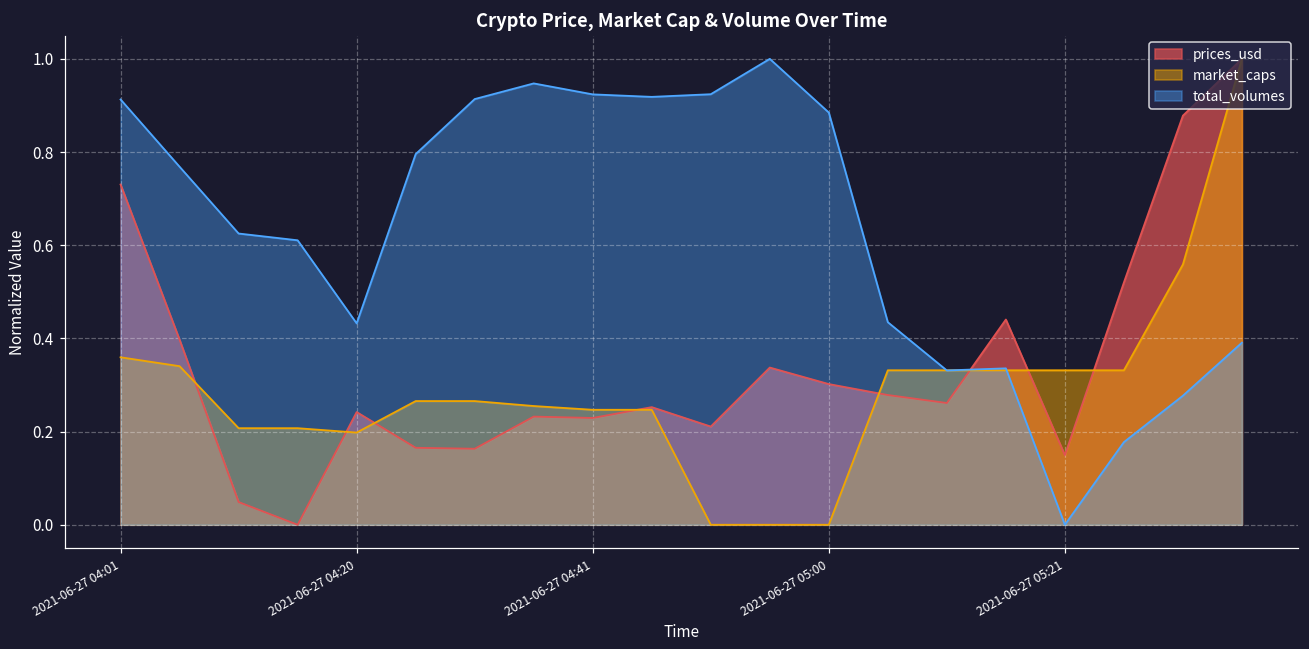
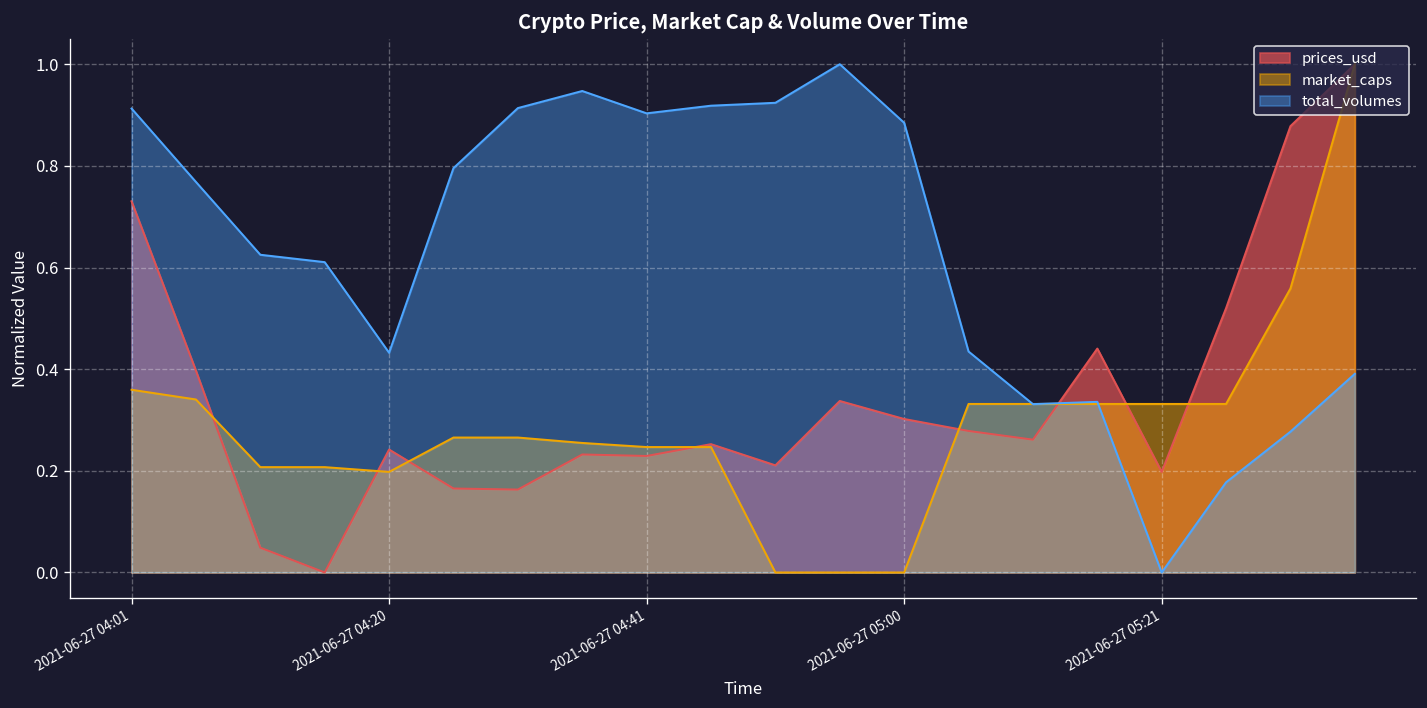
  {
    "prices_usd": {
      "2021-06-27 04:01": 0.73,
      "2021-06-27 04:20": 0.24,
      "2021-06-27 04:41": 0.23,
      "2021-06-27 05:00": 0.30,
-     "2021-06-27 05:21": 0.15
+     "2021-06-27 05:21": 0.20
    },
    "market_caps": {
      "2021-06-27 04:01": 0.36,
      "2021-06-27 04:20": 0.20,
      "2021-06-27 04:41": 0.25,
      "2021-06-27 05:00": 0.00,
      "2021-06-27 05:21": 0.33
    },
    "total_volumes": {
      "2021-06-27 04:01": 0.91,
      "2021-06-27 04:20": 0.43,
-     "2021-06-27 04:41": 0.92,
+     "2021-06-27 04:41": 0.90,
      "2021-06-27 05:00": 0.88,
      "2021-06-27 05:21": 0.00
    }
  }
